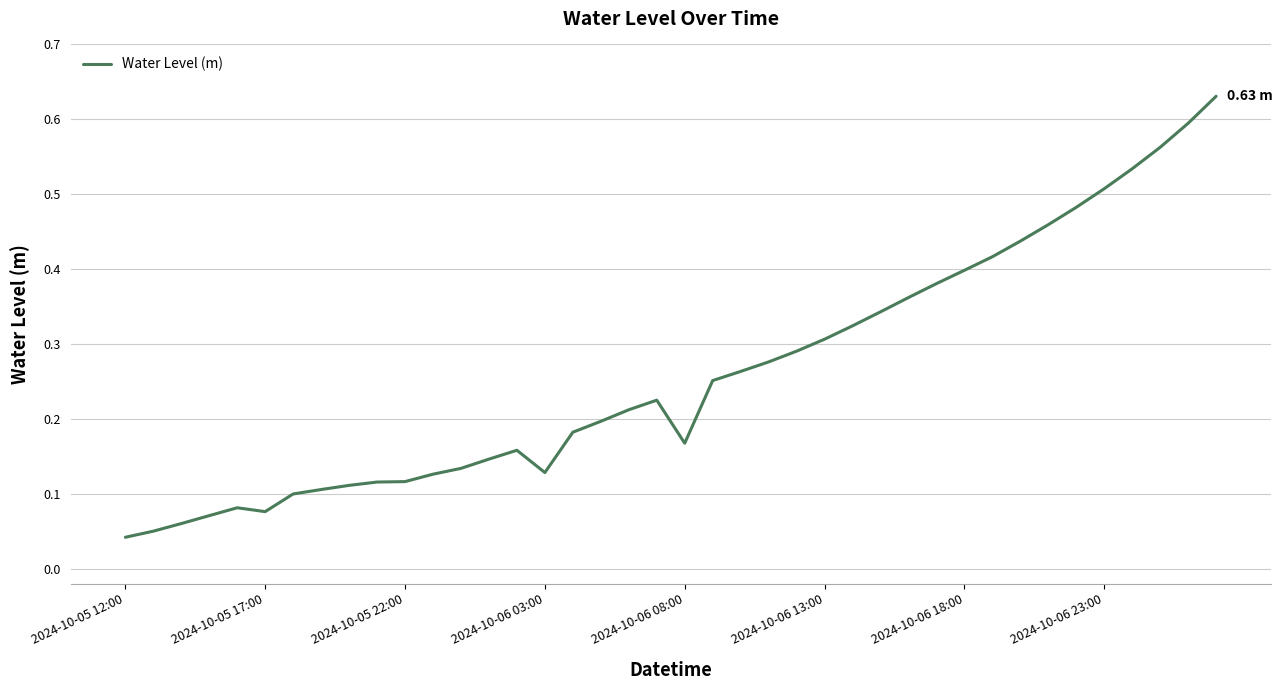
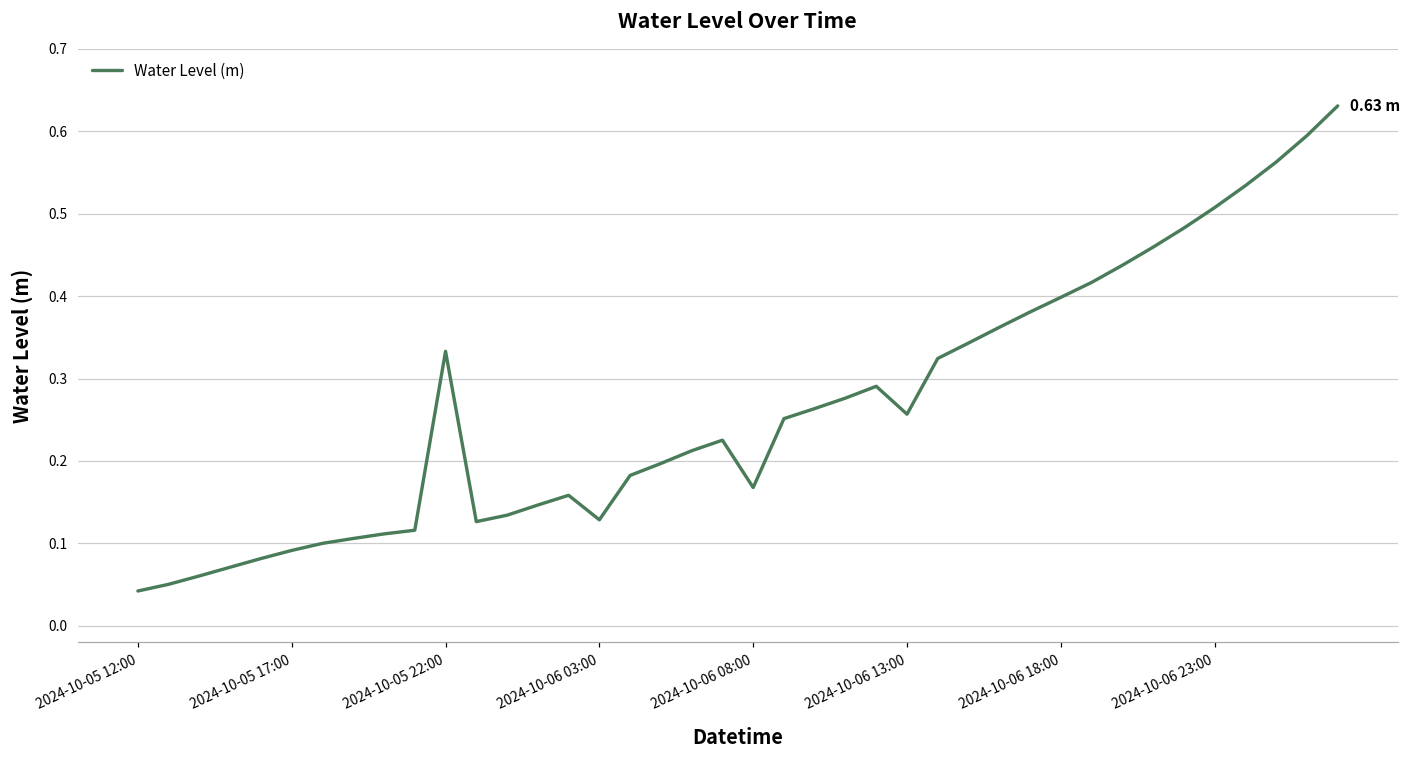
  {
    "2024-10-05 12:00": 0.04,
-   "2024-10-05 17:00": 0.08,
-   "2024-10-05 22:00": 0.12,
+   "2024-10-05 17:00": 0.09,
+   "2024-10-05 22:00": 0.33,
    "2024-10-06 03:00": 0.13,
    "2024-10-06 08:00": 0.17,
-   "2024-10-06 13:00": 0.31,
+   "2024-10-06 13:00": 0.26,
    "2024-10-06 18:00": 0.40,
    "2024-10-06 23:00": 0.51
  }
